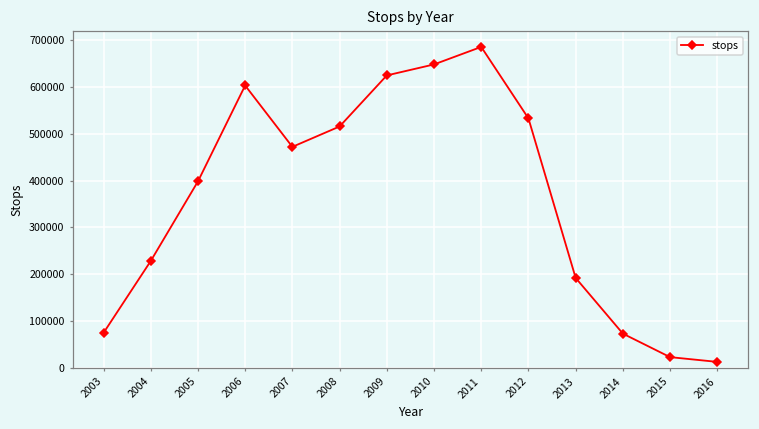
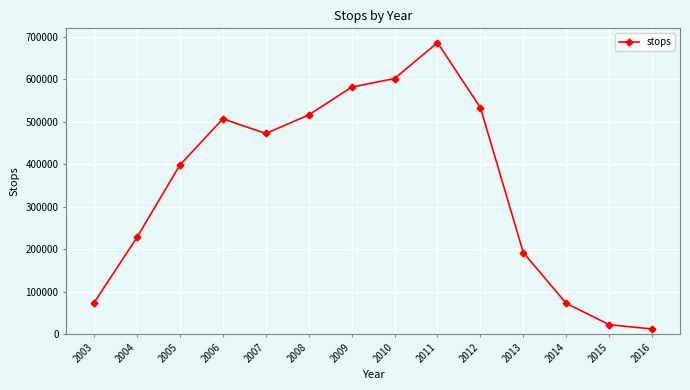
  {
    "2003": 70000,
    "2004": 230000,
    "2005": 400000,
-   "2006": 600000,
+   "2006": 510000,
    "2007": 470000,
    "2008": 520000,
-   "2009": 620000,
-   "2010": 650000,
+   "2009": 580000,
+   "2010": 600000,
    "2011": 690000,
    "2012": 530000,
    "2013": 190000,
    "2014": 70000,
    "2015": 20000,
    "2016": 10000
  }
